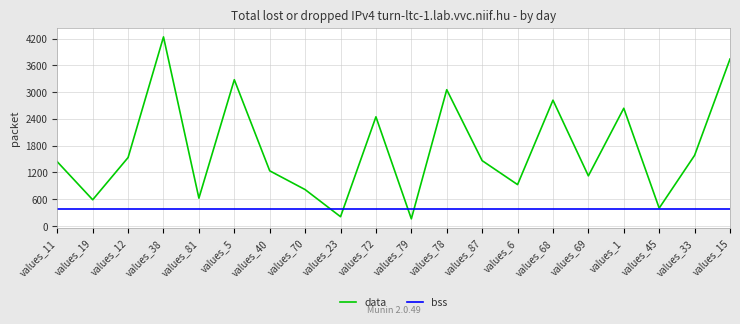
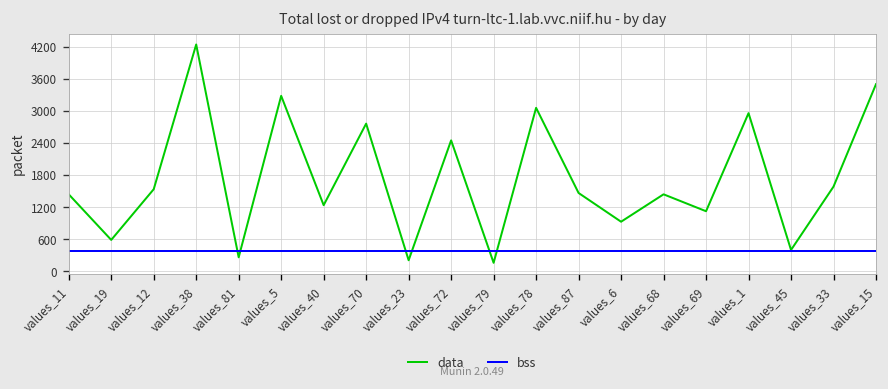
  {
    "data": {
      "values_11": 1400,
      "values_19": 600,
      "values_12": 1500,
      "values_38": 4200,
-     "values_81": 600,
+     "values_81": 300,
      "values_5": 3300,
      "values_40": 1200,
-     "values_70": 800,
+     "values_70": 2800,
      "values_23": 200,
      "values_72": 2400,
      "values_79": 200,
      "values_78": 3100,
      "values_87": 1500,
      "values_6": 900,
-     "values_68": 2800,
+     "values_68": 1400,
      "values_69": 1100,
-     "values_1": 2600,
+     "values_1": 3000,
      "values_33": 1600,
-     "values_15": 3700
+     "values_15": 3500
    },
    "bss": {
      "values_11": 400,
      "values_19": 400,
      "values_12": 400,
      "values_38": 400,
      "values_81": 400,
      "values_5": 400,
      "values_40": 400,
      "values_70": 400,
      "values_23": 400,
      "values_72": 400,
      "values_79": 400,
      "values_78": 400,
      "values_87": 400,
      "values_6": 400,
      "values_68": 400,
      "values_69": 400,
      "values_1": 400,
      "values_33": 400,
      "values_15": 400
    }
  }
